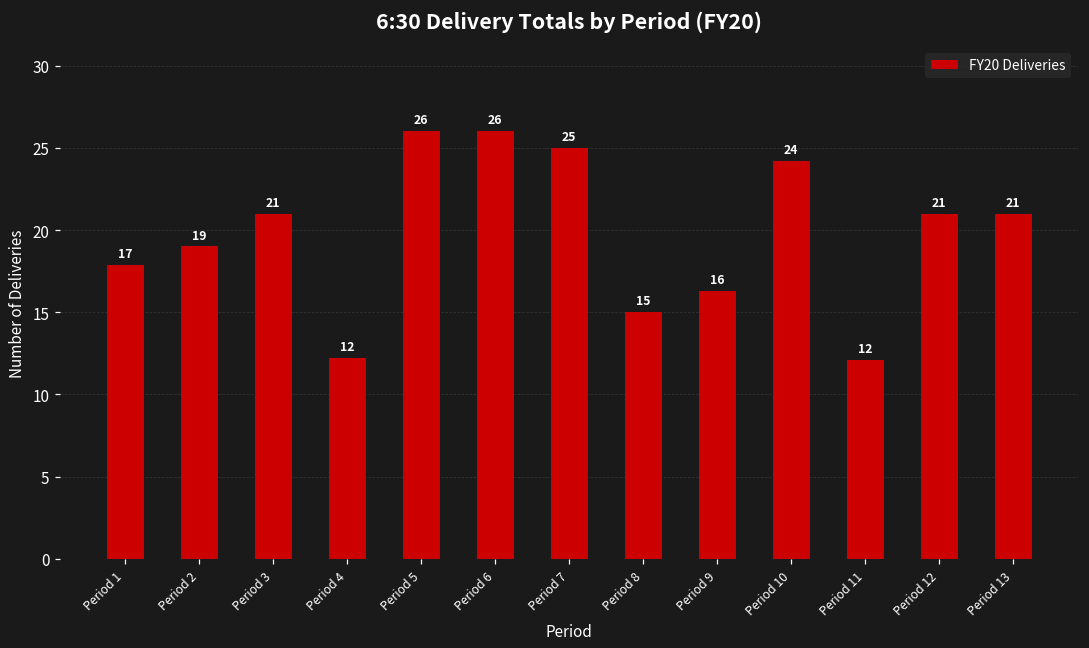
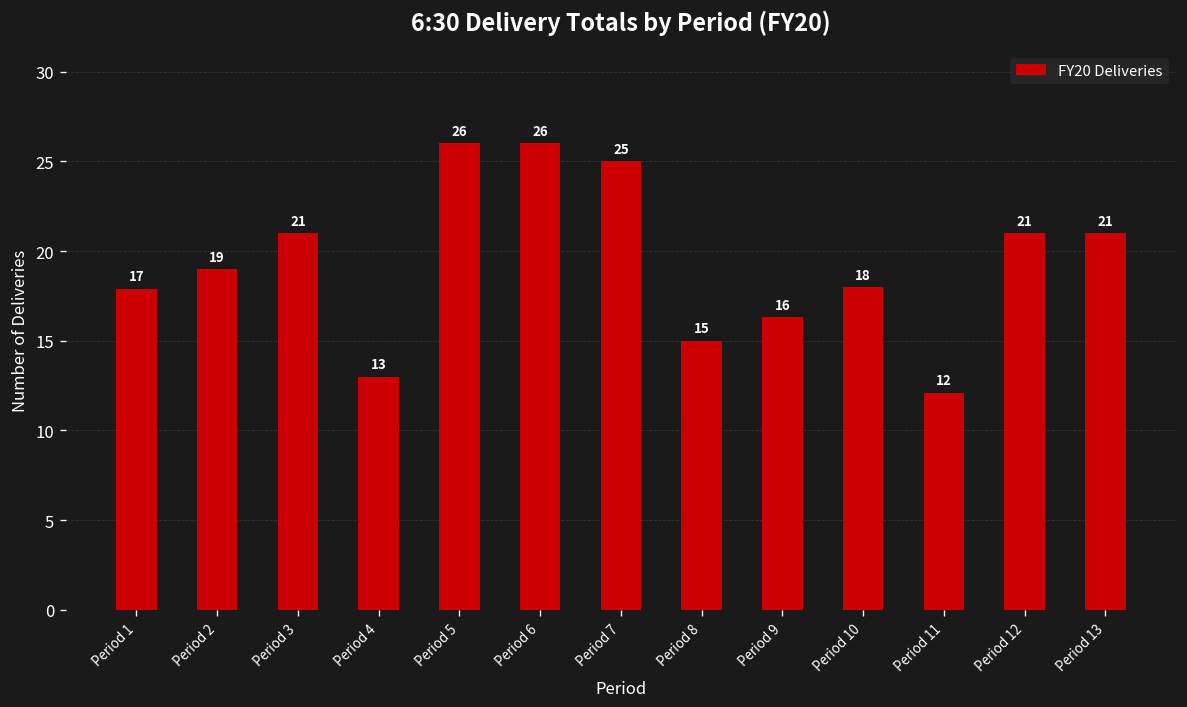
  {
    "Period 2": 19,
    "Period 3": 21,
-   "Period 4": 12,
+   "Period 4": 13,
    "Period 5": 26,
    "Period 6": 26,
    "Period 7": 25,
    "Period 8": 15,
    "Period 9": 16,
-   "Period 10": 24,
+   "Period 10": 18,
    "Period 11": 12,
    "Period 12": 21,
    "Period 13": 21
  }
